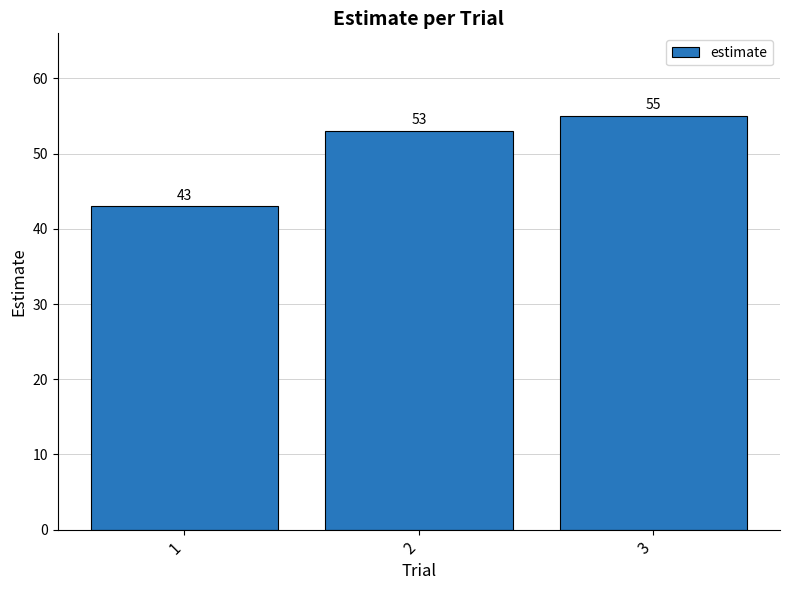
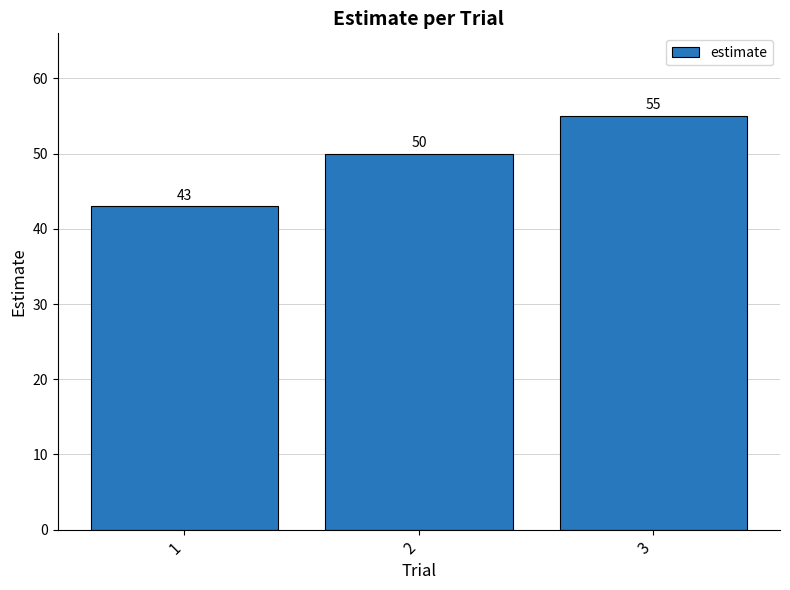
  {
    "1": 43,
-   "2": 53,
+   "2": 50,
    "3": 55
  }
